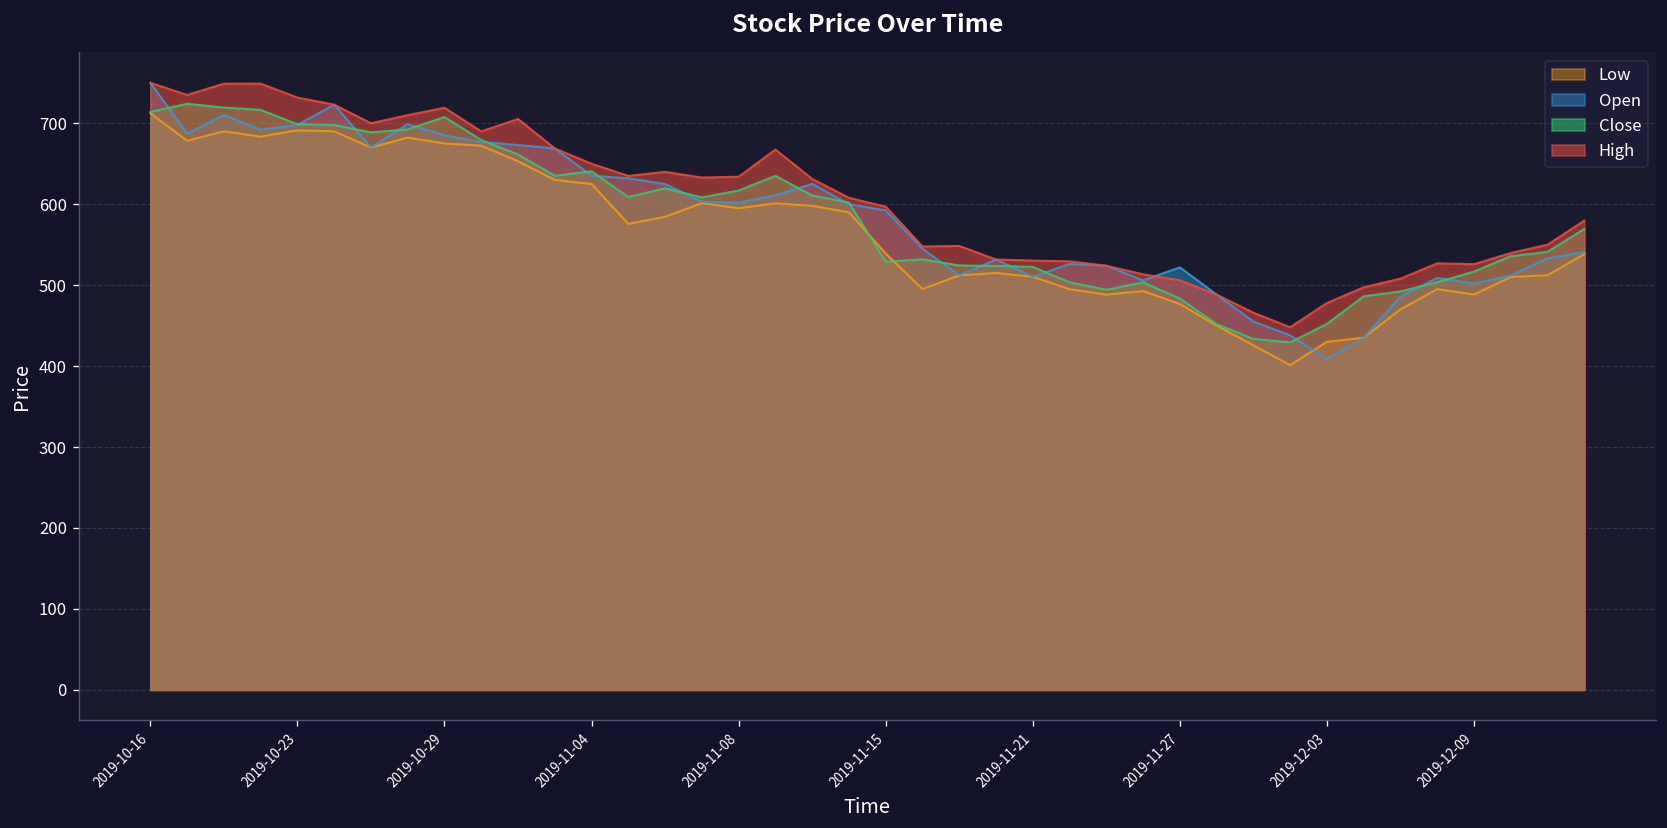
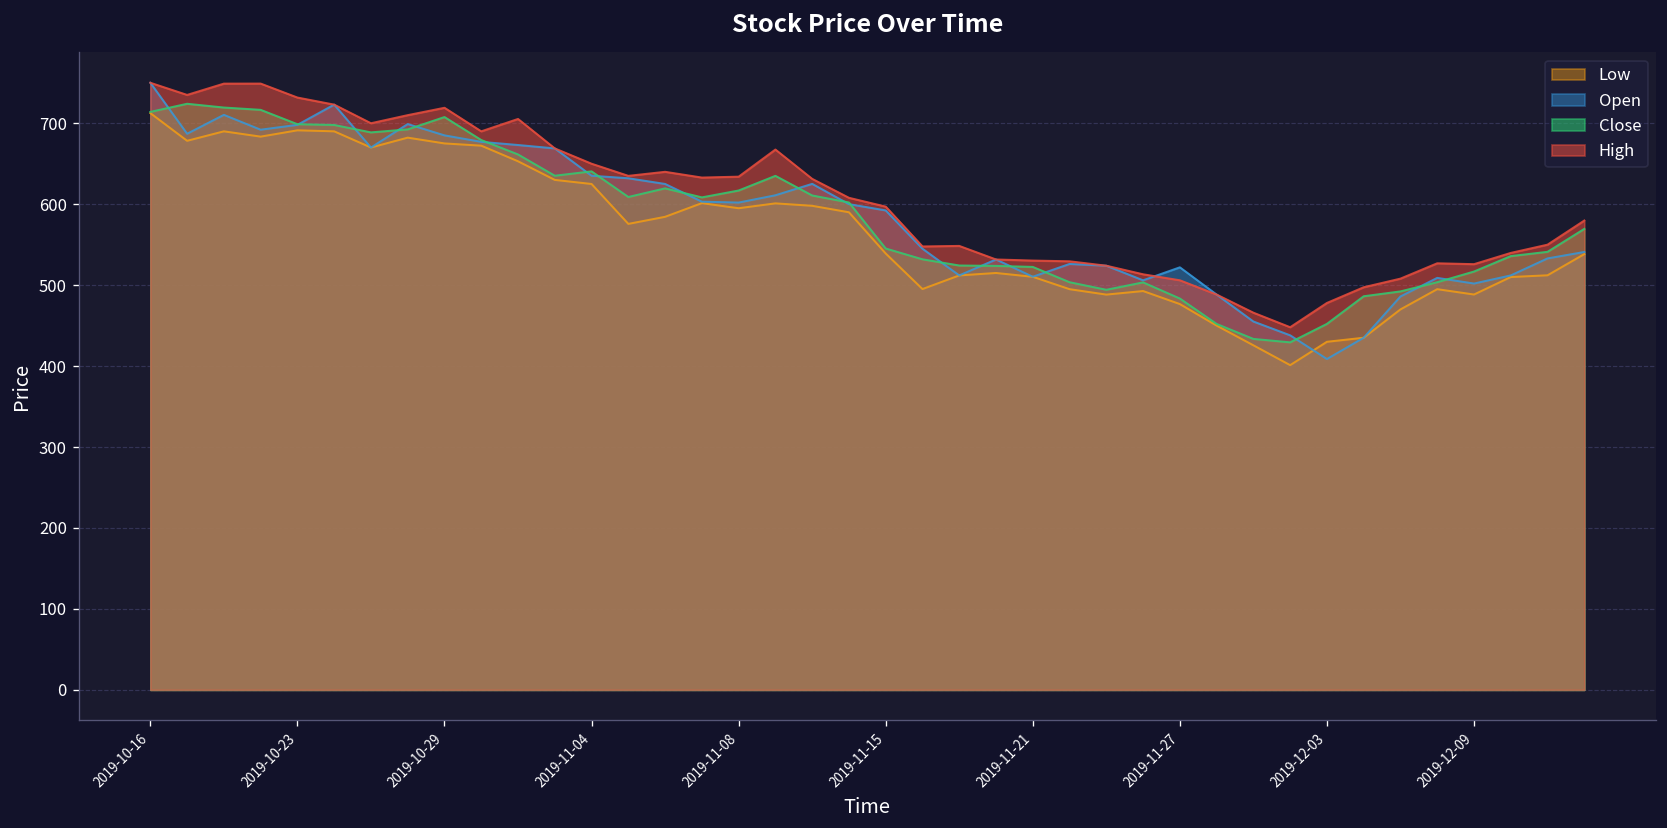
  {
    "Low": {
      "2019-10-23": 690,
      "2019-10-29": 680,
      "2019-11-04": 620,
      "2019-11-08": 600,
      "2019-11-15": 540,
      "2019-11-27": 480,
      "2019-12-03": 430,
      "2019-12-09": 490
    },
    "Open": {
      "2019-10-29": 690,
      "2019-11-04": 640,
      "2019-11-08": 600,
      "2019-11-15": 590,
      "2019-11-27": 520,
      "2019-12-03": 410,
      "2019-12-09": 500
    },
    "Close": {
      "2019-10-29": 710,
      "2019-11-04": 640,
      "2019-11-08": 620,
-     "2019-11-15": 530,
+     "2019-11-15": 550,
      "2019-11-21": 520,
      "2019-11-27": 480,
      "2019-12-03": 450,
      "2019-12-09": 520
    },
    "High": {
      "2019-10-23": 730,
      "2019-10-29": 720,
      "2019-11-04": 650,
      "2019-11-08": 630,
      "2019-11-15": 600,
      "2019-11-21": 530,
      "2019-11-27": 510,
      "2019-12-03": 480,
      "2019-12-09": 530
    }
  }
